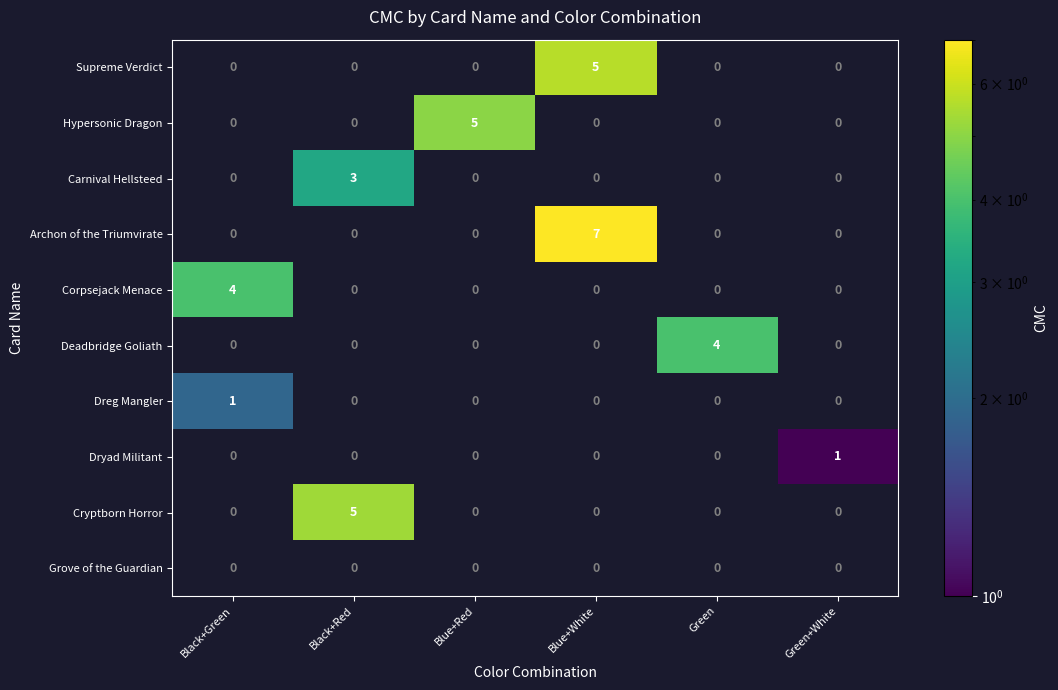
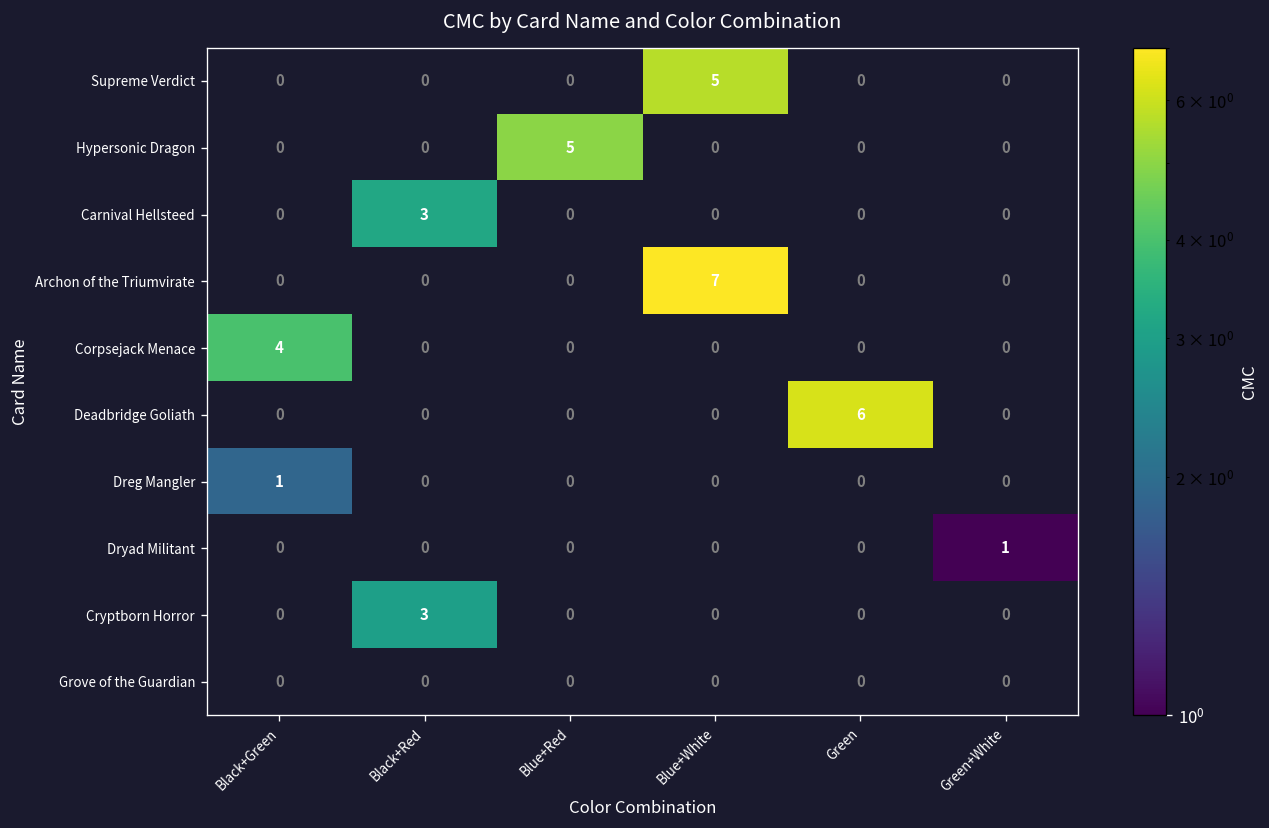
  {
    "Supreme Verdict": {
      "Blue+White": 5
    },
    "Hypersonic Dragon": {
      "Blue+Red": 5
    },
    "Carnival Hellsteed": {
      "Black+Red": 3
    },
    "Archon of the Triumvirate": {
      "Blue+White": 7
    },
    "Corpsejack Menace": {
      "Black+Green": 4
    },
    "Deadbridge Goliath": {
-     "Green": 4
+     "Green": 6
    },
    "Dreg Mangler": {
      "Black+Green": 1
    },
    "Dryad Militant": {
      "Green+White": 1
    },
    "Cryptborn Horror": {
-     "Black+Red": 5
+     "Black+Red": 3
    }
  }
